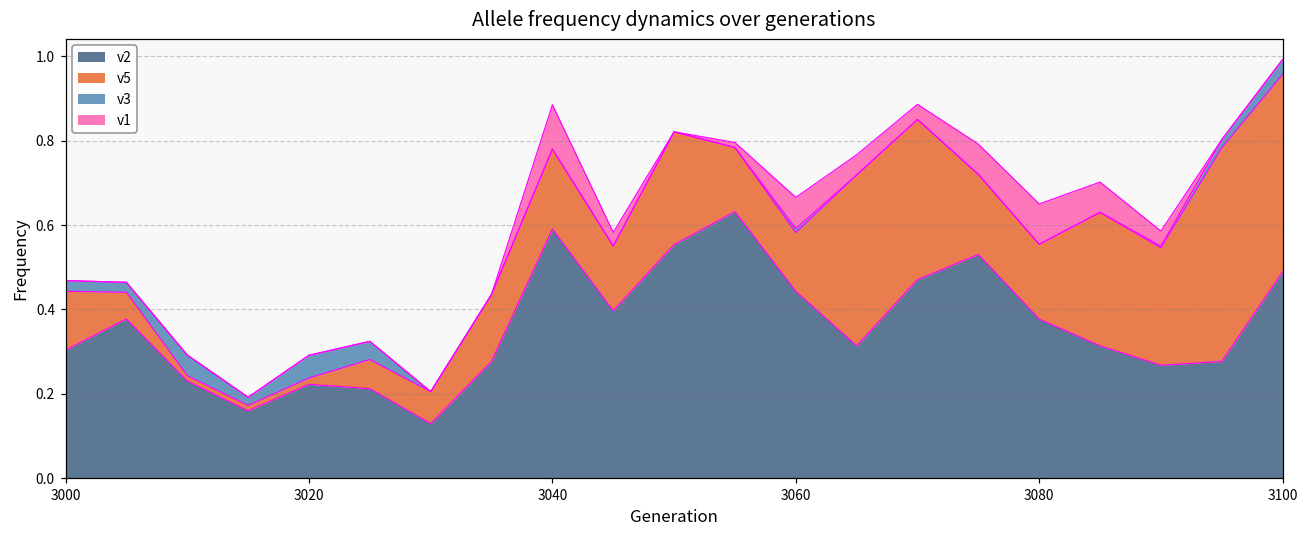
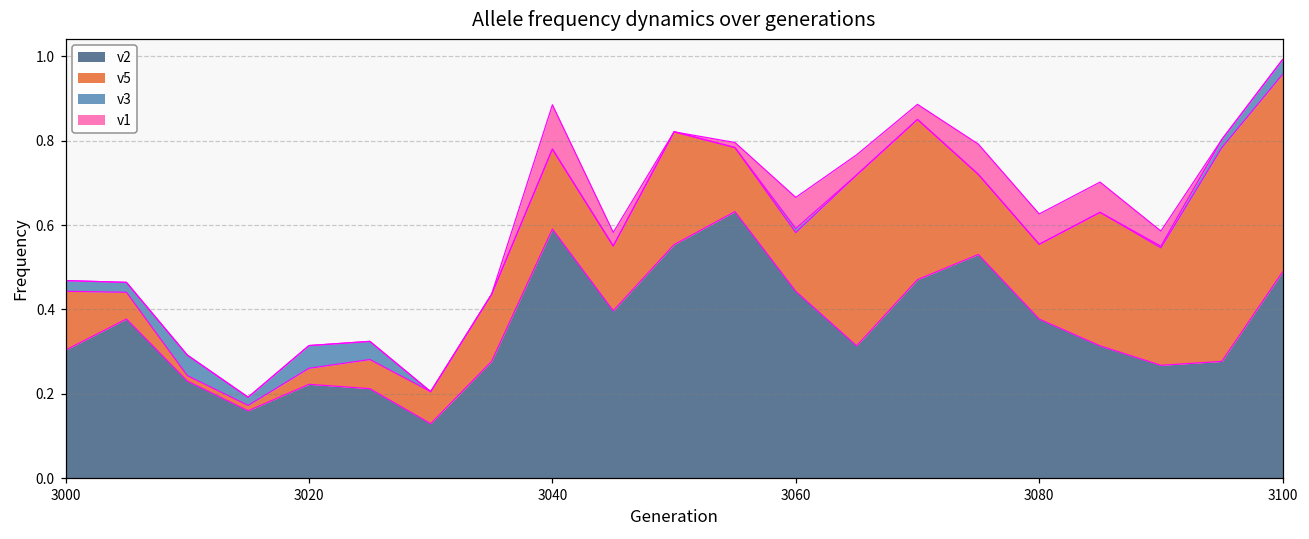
  {
    "v5": {
      "3000": 0.14,
-     "3020": 0.01,
+     "3020": 0.04,
      "3060": 0.14,
      "3100": 0.47
    },
    "v1": {
      "3040": 0.11,
      "3060": 0.07,
-     "3080": 0.10
+     "3080": 0.07
    }
  }
